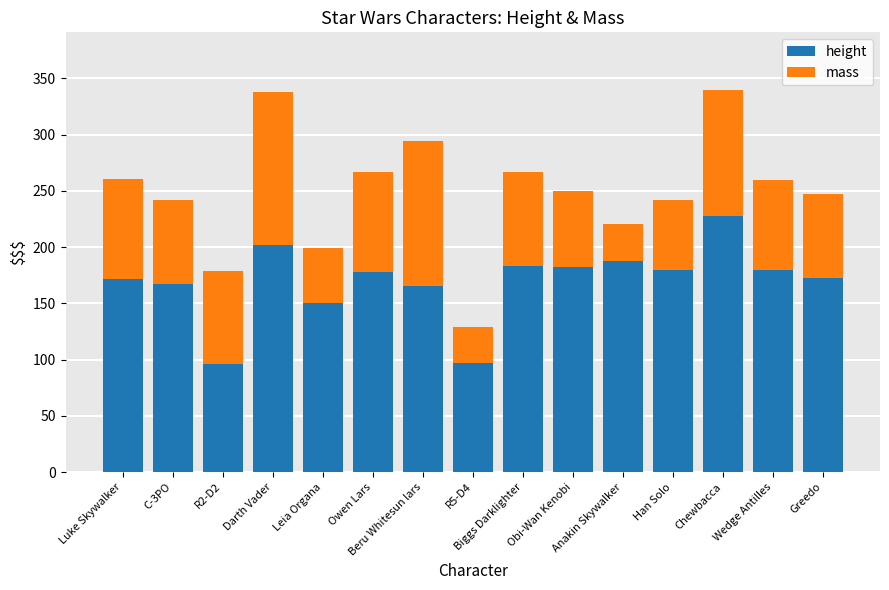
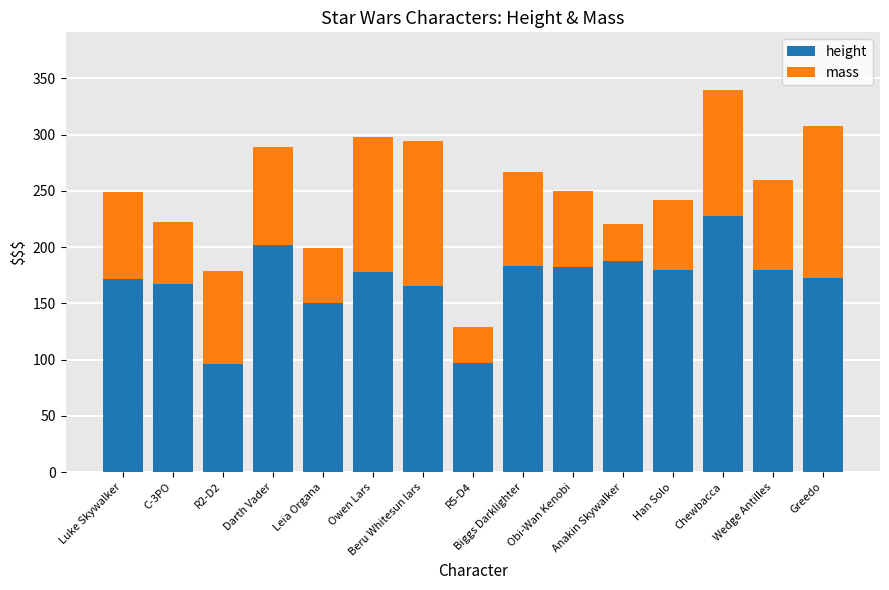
  {
    "height": {
      "Luke Skywalker": 172,
      "C-3PO": 167,
      "R2-D2": 96,
      "Darth Vader": 202,
      "Leia Organa": 150,
      "Owen Lars": 178,
      "Beru Whitesun lars": 165,
      "R5-D4": 97,
      "Biggs Darklighter": 183,
      "Obi-Wan Kenobi": 182,
      "Anakin Skywalker": 188,
      "Han Solo": 180,
      "Chewbacca": 228,
      "Wedge Antilles": 180,
      "Greedo": 173
    },
    "mass": {
-     "Luke Skywalker": 89,
-     "C-3PO": 75,
+     "Luke Skywalker": 77,
+     "C-3PO": 55,
      "R2-D2": 83,
-     "Darth Vader": 136,
+     "Darth Vader": 87,
      "Leia Organa": 49,
-     "Owen Lars": 89,
+     "Owen Lars": 120,
      "Beru Whitesun lars": 129,
      "R5-D4": 32,
      "Biggs Darklighter": 84,
      "Obi-Wan Kenobi": 68,
      "Anakin Skywalker": 33,
      "Han Solo": 62,
      "Chewbacca": 112,
      "Wedge Antilles": 80,
-     "Greedo": 74
+     "Greedo": 135
    }
  }
